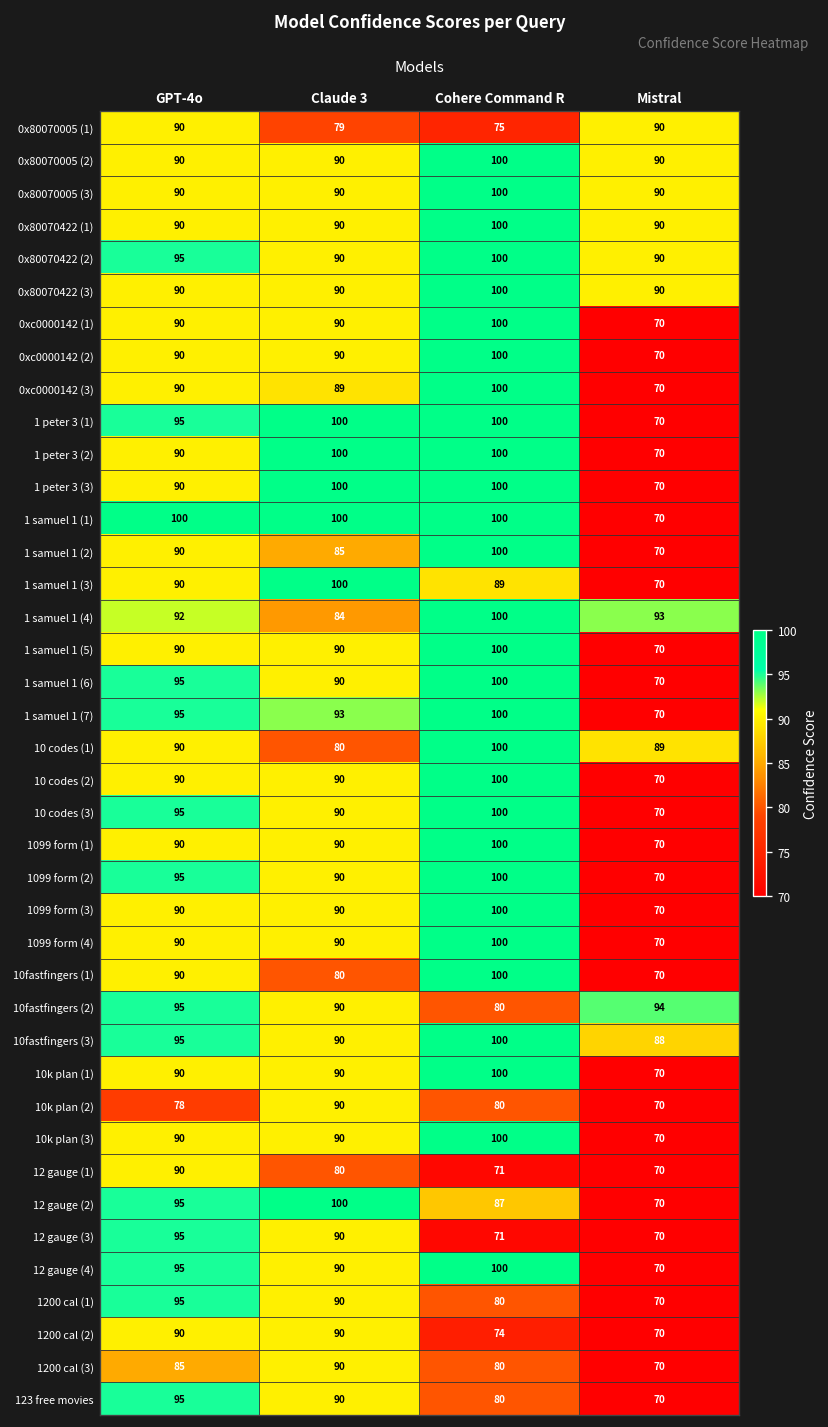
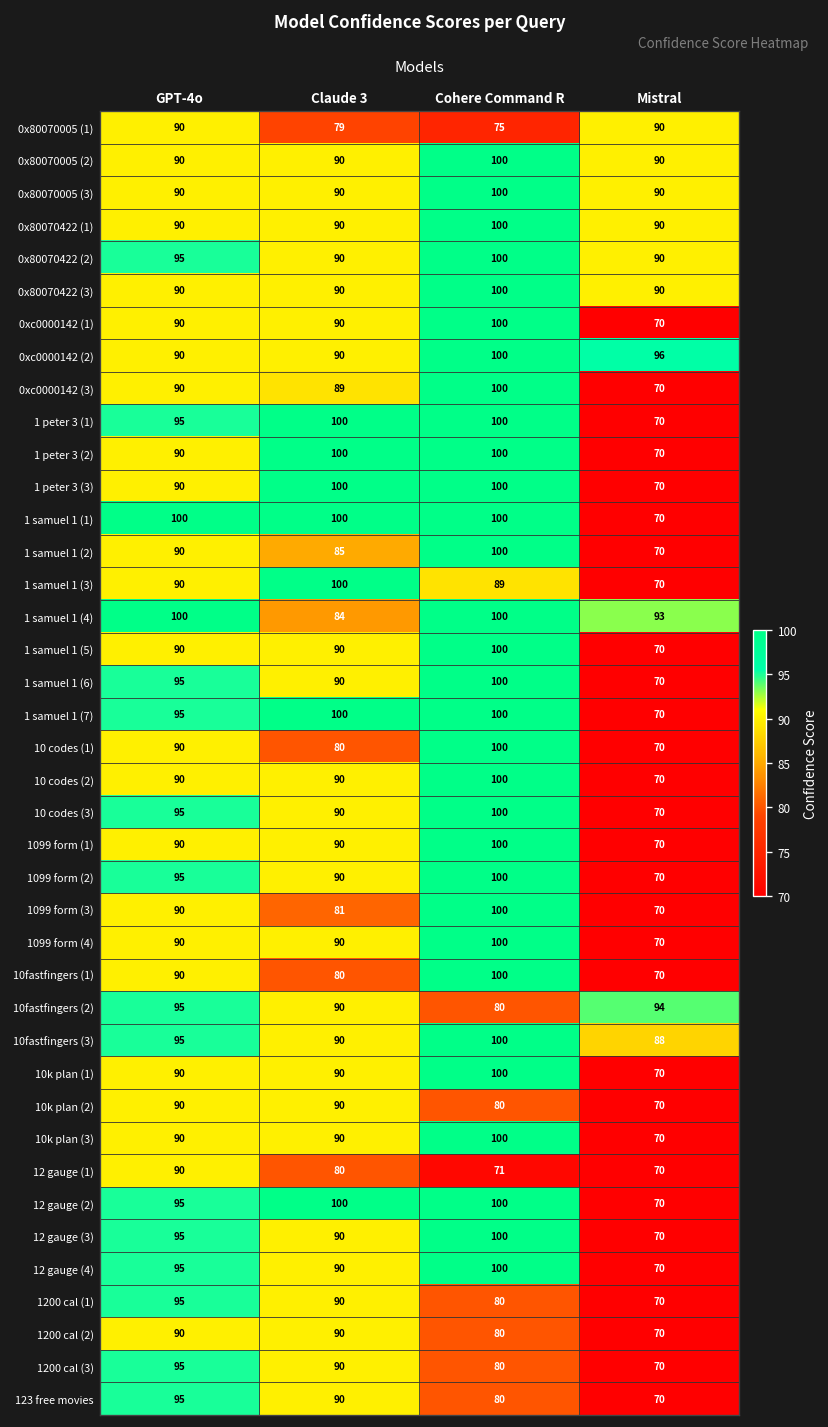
  {
    "0x80070005 (1)": {
      "GPT-4o": 90,
      "Claude 3": 79,
      "Cohere Command R": 75,
      "Mistral": 90
    },
    "0x80070005 (2)": {
      "GPT-4o": 90,
      "Claude 3": 90,
      "Cohere Command R": 100,
      "Mistral": 90
    },
    "0x80070005 (3)": {
      "GPT-4o": 90,
      "Claude 3": 90,
      "Cohere Command R": 100,
      "Mistral": 90
    },
    "0x80070422 (1)": {
      "GPT-4o": 90,
      "Claude 3": 90,
      "Cohere Command R": 100,
      "Mistral": 90
    },
    "0x80070422 (2)": {
      "GPT-4o": 95,
      "Claude 3": 90,
      "Cohere Command R": 100,
      "Mistral": 90
    },
    "0x80070422 (3)": {
      "GPT-4o": 90,
      "Claude 3": 90,
      "Cohere Command R": 100,
      "Mistral": 90
    },
    "0xc0000142 (1)": {
      "GPT-4o": 90,
      "Claude 3": 90,
      "Cohere Command R": 100,
      "Mistral": 70
    },
    "0xc0000142 (2)": {
      "GPT-4o": 90,
      "Claude 3": 90,
      "Cohere Command R": 100,
-     "Mistral": 70
+     "Mistral": 96
    },
    "0xc0000142 (3)": {
      "GPT-4o": 90,
      "Claude 3": 89,
      "Cohere Command R": 100,
      "Mistral": 70
    },
    "1 peter 3 (1)": {
      "GPT-4o": 95,
      "Claude 3": 100,
      "Cohere Command R": 100,
      "Mistral": 70
    },
    "1 peter 3 (2)": {
      "GPT-4o": 90,
      "Claude 3": 100,
      "Cohere Command R": 100,
      "Mistral": 70
    },
    "1 peter 3 (3)": {
      "GPT-4o": 90,
      "Claude 3": 100,
      "Cohere Command R": 100,
      "Mistral": 70
    },
    "1 samuel 1 (1)": {
      "GPT-4o": 100,
      "Claude 3": 100,
      "Cohere Command R": 100,
      "Mistral": 70
    },
    "1 samuel 1 (2)": {
      "GPT-4o": 90,
      "Claude 3": 85,
      "Cohere Command R": 100,
      "Mistral": 70
    },
    "1 samuel 1 (3)": {
      "GPT-4o": 90,
      "Claude 3": 100,
      "Cohere Command R": 89,
      "Mistral": 70
    },
    "1 samuel 1 (4)": {
-     "GPT-4o": 92,
+     "GPT-4o": 100,
      "Claude 3": 84,
      "Cohere Command R": 100,
      "Mistral": 93
    },
    "1 samuel 1 (5)": {
      "GPT-4o": 90,
      "Claude 3": 90,
      "Cohere Command R": 100,
      "Mistral": 70
    },
    "1 samuel 1 (6)": {
      "GPT-4o": 95,
      "Claude 3": 90,
      "Cohere Command R": 100,
      "Mistral": 70
    },
    "1 samuel 1 (7)": {
      "GPT-4o": 95,
-     "Claude 3": 93,
+     "Claude 3": 100,
      "Cohere Command R": 100,
      "Mistral": 70
    },
    "10 codes (1)": {
      "GPT-4o": 90,
      "Claude 3": 80,
      "Cohere Command R": 100,
-     "Mistral": 89
+     "Mistral": 70
    },
    "10 codes (2)": {
      "GPT-4o": 90,
      "Claude 3": 90,
      "Cohere Command R": 100,
      "Mistral": 70
    },
    "10 codes (3)": {
      "GPT-4o": 95,
      "Claude 3": 90,
      "Cohere Command R": 100,
      "Mistral": 70
    },
    "1099 form (1)": {
      "GPT-4o": 90,
      "Claude 3": 90,
      "Cohere Command R": 100,
      "Mistral": 70
    },
    "1099 form (2)": {
      "GPT-4o": 95,
      "Claude 3": 90,
      "Cohere Command R": 100,
      "Mistral": 70
    },
    "1099 form (3)": {
      "GPT-4o": 90,
-     "Claude 3": 90,
+     "Claude 3": 81,
      "Cohere Command R": 100,
      "Mistral": 70
    },
    "1099 form (4)": {
      "GPT-4o": 90,
      "Claude 3": 90,
      "Cohere Command R": 100,
      "Mistral": 70
    },
    "10fastfingers (1)": {
      "GPT-4o": 90,
      "Claude 3": 80,
      "Cohere Command R": 100,
      "Mistral": 70
    },
    "10fastfingers (2)": {
      "GPT-4o": 95,
      "Claude 3": 90,
      "Cohere Command R": 80,
      "Mistral": 94
    },
    "10fastfingers (3)": {
      "GPT-4o": 95,
      "Claude 3": 90,
      "Cohere Command R": 100,
      "Mistral": 88
    },
    "10k plan (1)": {
      "GPT-4o": 90,
      "Claude 3": 90,
      "Cohere Command R": 100,
      "Mistral": 70
    },
    "10k plan (2)": {
-     "GPT-4o": 78,
+     "GPT-4o": 90,
      "Claude 3": 90,
      "Cohere Command R": 80,
      "Mistral": 70
    },
    "10k plan (3)": {
      "GPT-4o": 90,
      "Claude 3": 90,
      "Cohere Command R": 100,
      "Mistral": 70
    },
    "12 gauge (1)": {
      "GPT-4o": 90,
      "Claude 3": 80,
      "Cohere Command R": 71,
      "Mistral": 70
    },
    "12 gauge (2)": {
      "GPT-4o": 95,
      "Claude 3": 100,
-     "Cohere Command R": 87,
+     "Cohere Command R": 100,
      "Mistral": 70
    },
    "12 gauge (3)": {
      "GPT-4o": 95,
      "Claude 3": 90,
-     "Cohere Command R": 71,
+     "Cohere Command R": 100,
      "Mistral": 70
    },
    "12 gauge (4)": {
      "GPT-4o": 95,
      "Claude 3": 90,
      "Cohere Command R": 100,
      "Mistral": 70
    },
    "1200 cal (1)": {
      "GPT-4o": 95,
      "Claude 3": 90,
      "Cohere Command R": 80,
      "Mistral": 70
    },
    "1200 cal (2)": {
      "GPT-4o": 90,
      "Claude 3": 90,
-     "Cohere Command R": 74,
+     "Cohere Command R": 80,
      "Mistral": 70
    },
    "1200 cal (3)": {
-     "GPT-4o": 85,
+     "GPT-4o": 95,
      "Claude 3": 90,
      "Cohere Command R": 80,
      "Mistral": 70
    },
    "123 free movies": {
      "GPT-4o": 95,
      "Claude 3": 90,
      "Cohere Command R": 80,
      "Mistral": 70
    }
  }
